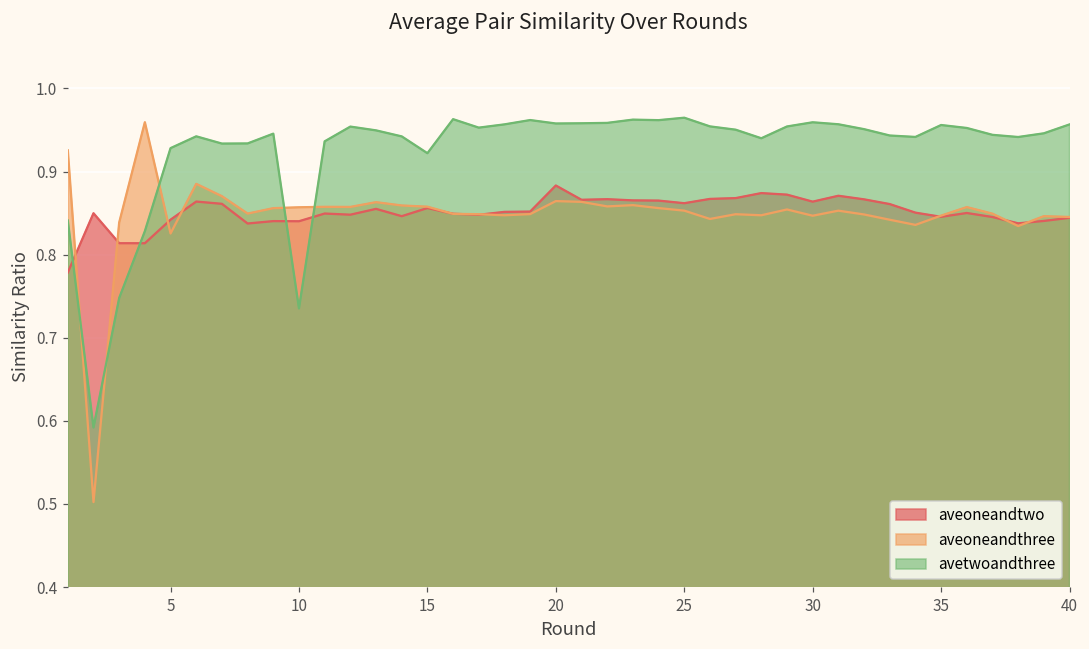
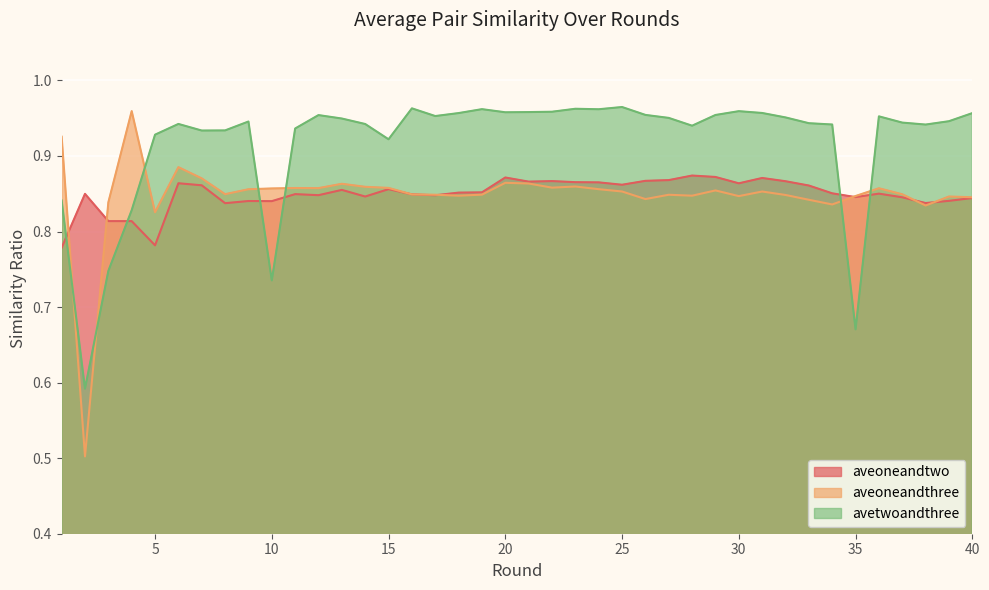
  {
    "aveoneandtwo": {
-     "5": 0.84,
+     "5": 0.78,
      "10": 0.84,
-     "20": 0.88,
+     "20": 0.87,
      "25": 0.86,
      "30": 0.86
    },
    "aveoneandthree": {
      "5": 0.83,
      "10": 0.86,
      "20": 0.86,
      "25": 0.85,
      "30": 0.85
    },
    "avetwoandthree": {
      "5": 0.93,
      "10": 0.74,
      "15": 0.92,
      "20": 0.96,
      "25": 0.96,
      "30": 0.96,
-     "35": 0.96,
+     "35": 0.67,
      "40": 0.96
    }
  }
